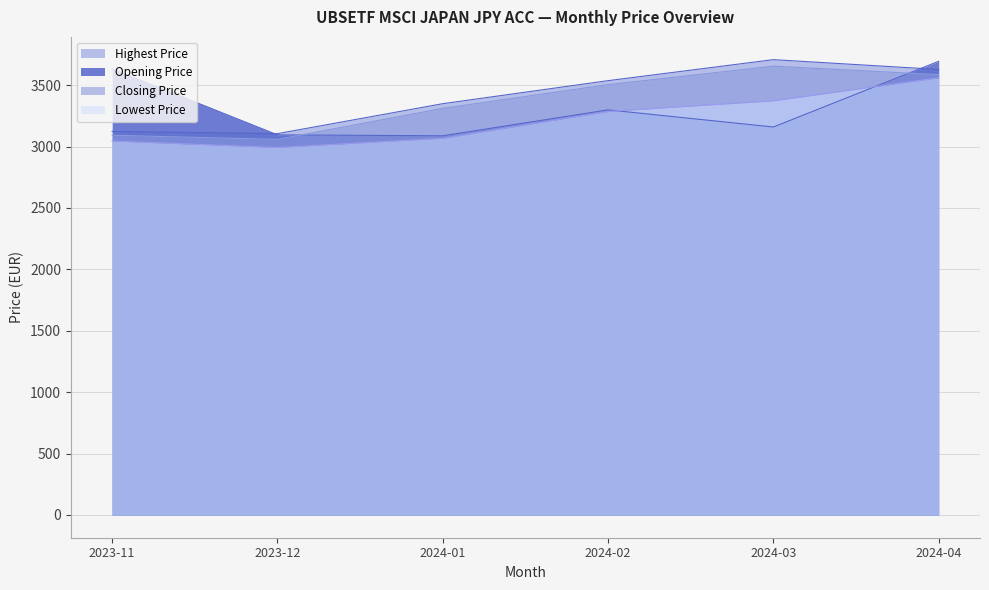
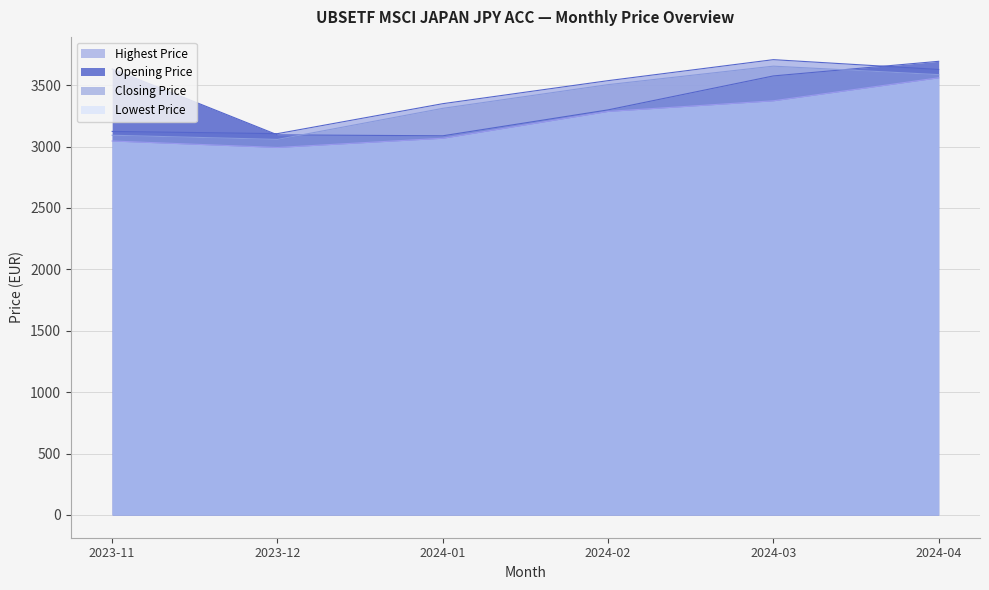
  {
    "Opening Price": {
-     "2024-03": 3160,
+     "2024-03": 3580,
      "2024-04": 3690
    }
  }
